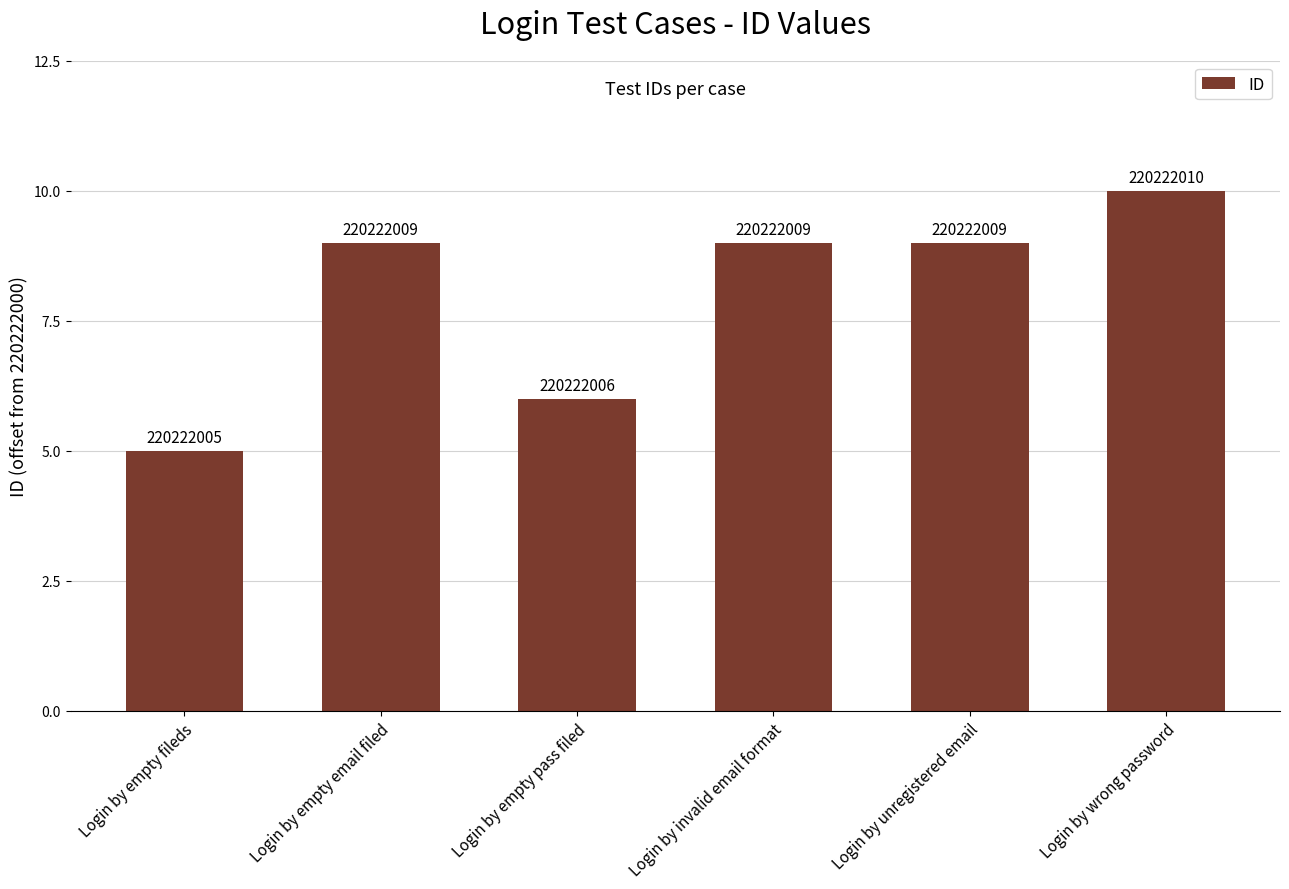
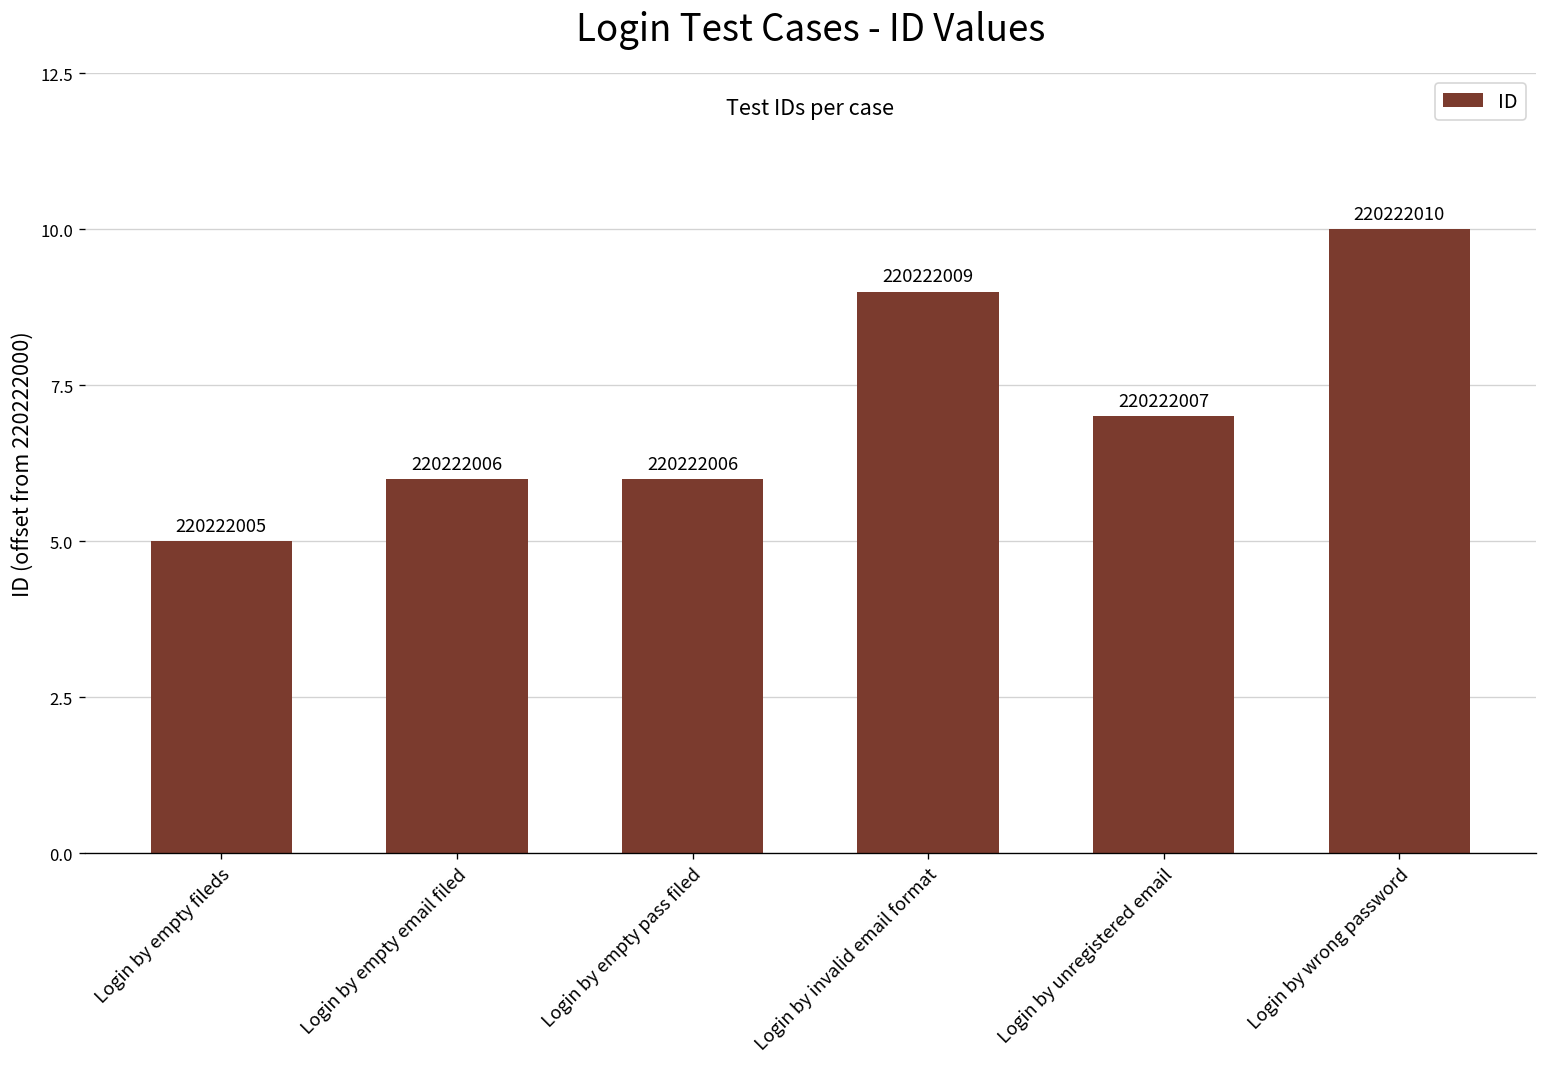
  {
-   "Login by empty email filed": 220222009,
-   "Login by unregistered email": 220222009
+   "Login by empty email filed": 220222006,
+   "Login by unregistered email": 220222007
  }
